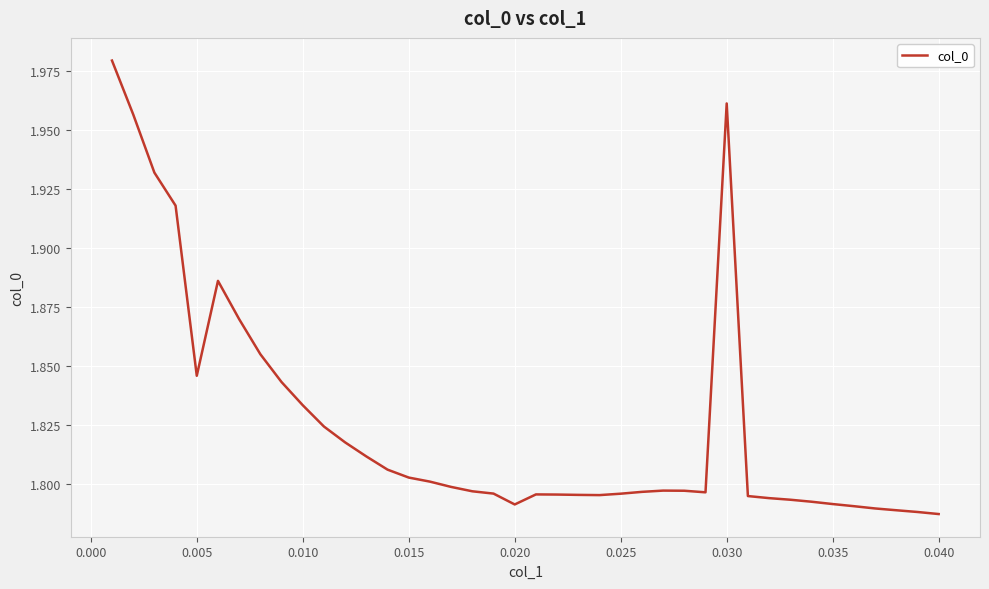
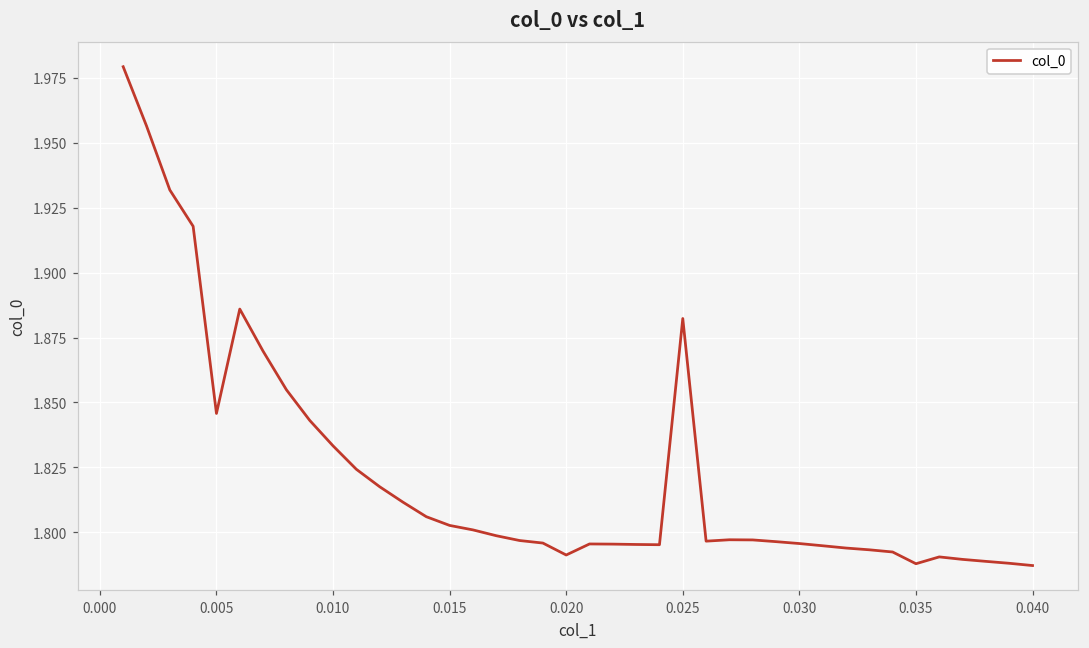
  {
    "0.005": 1.846,
    "0.010": 1.833,
    "0.015": 1.803,
    "0.020": 1.791,
-   "0.025": 1.796,
-   "0.030": 1.961,
-   "0.035": 1.791,
+   "0.025": 1.882,
+   "0.030": 1.796,
+   "0.035": 1.788,
    "0.040": 1.787
  }
